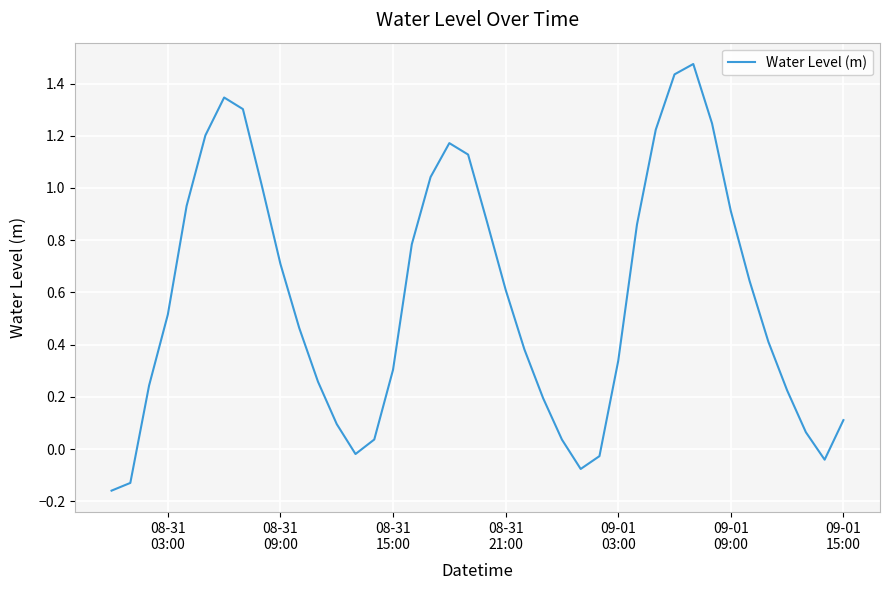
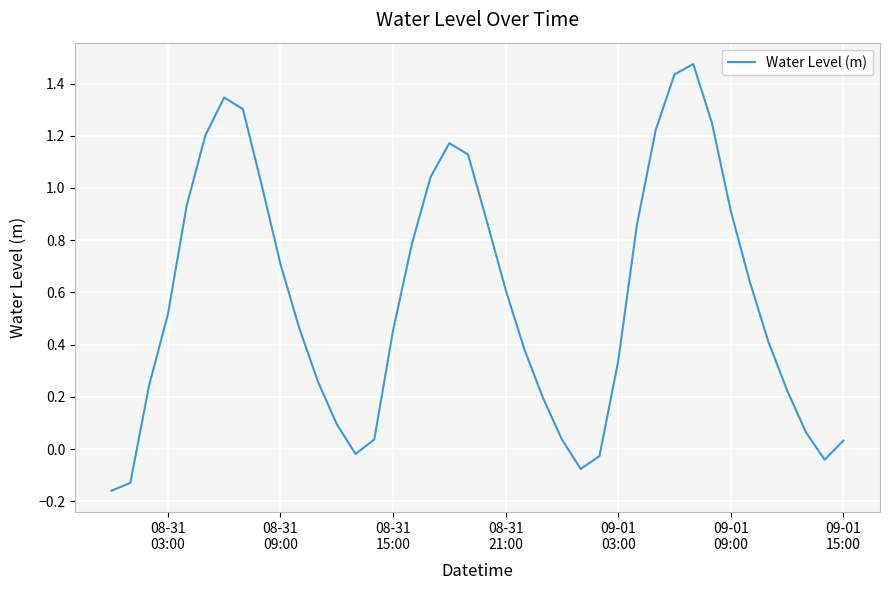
  {
    "08-31 03:00": 0.52,
    "08-31 09:00": 0.71,
-   "08-31 15:00": 0.30,
+   "08-31 15:00": 0.45,
    "08-31 21:00": 0.61,
    "09-01 03:00": 0.34,
    "09-01 09:00": 0.91,
-   "09-01 15:00": 0.11
+   "09-01 15:00": 0.03
  }
